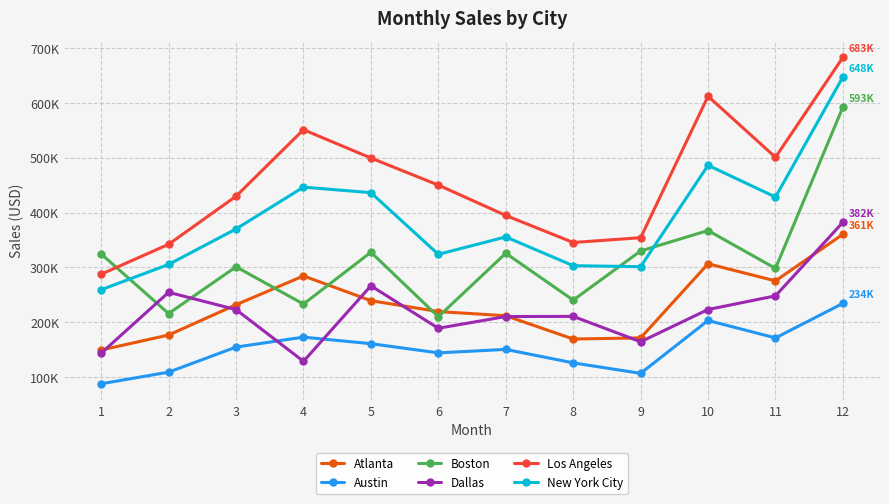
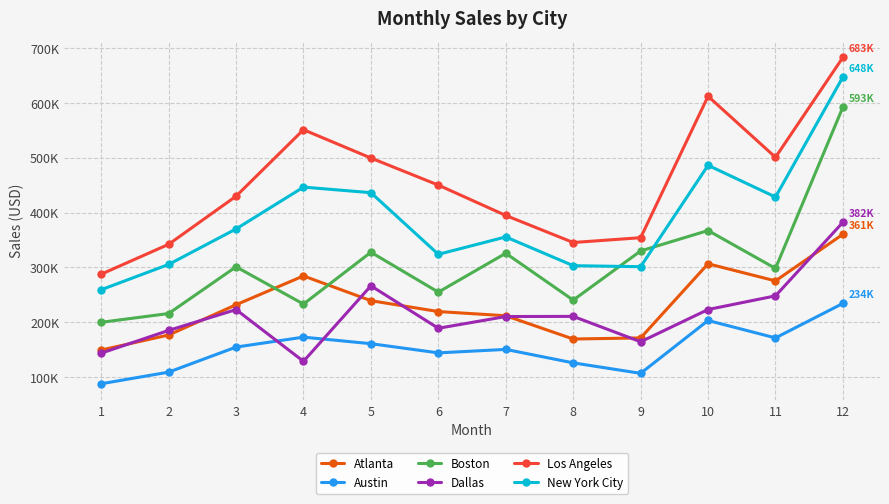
  {
    "Boston": {
-     "1": 320000,
+     "1": 200000,
      "2": 220000,
      "3": 300000,
      "4": 230000,
      "5": 330000,
-     "6": 210000,
+     "6": 250000,
      "7": 330000,
      "8": 240000,
      "9": 330000,
      "10": 370000,
      "11": 300000
    },
    "Dallas": {
      "1": 140000,
-     "2": 250000,
+     "2": 180000,
      "3": 220000,
      "4": 130000,
      "5": 270000,
      "6": 190000,
      "8": 210000,
      "9": 160000,
      "10": 220000,
      "11": 250000
    }
  }
